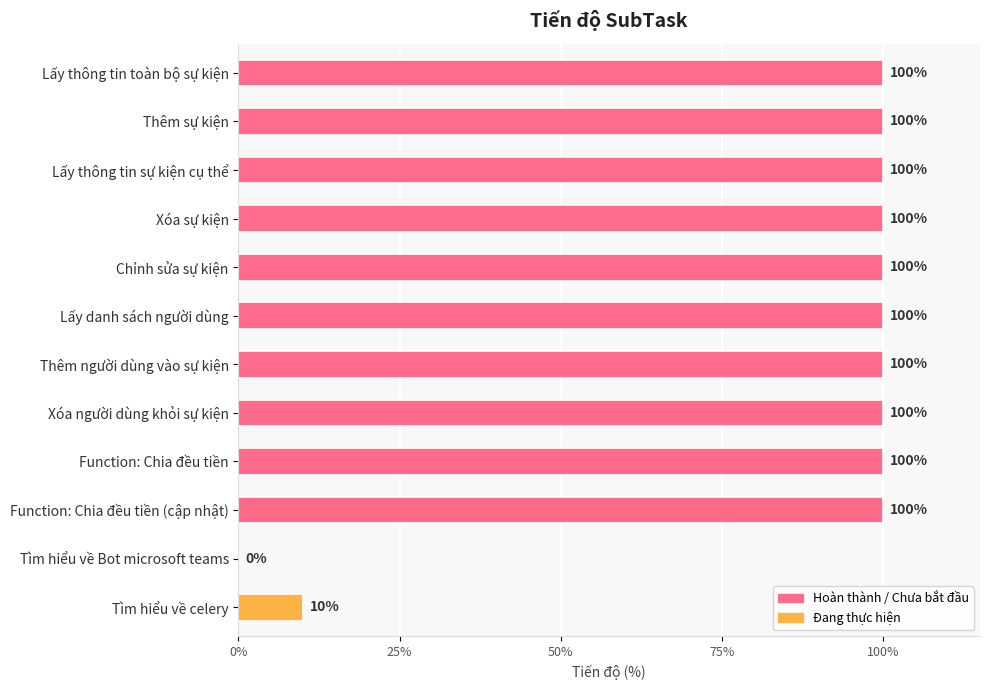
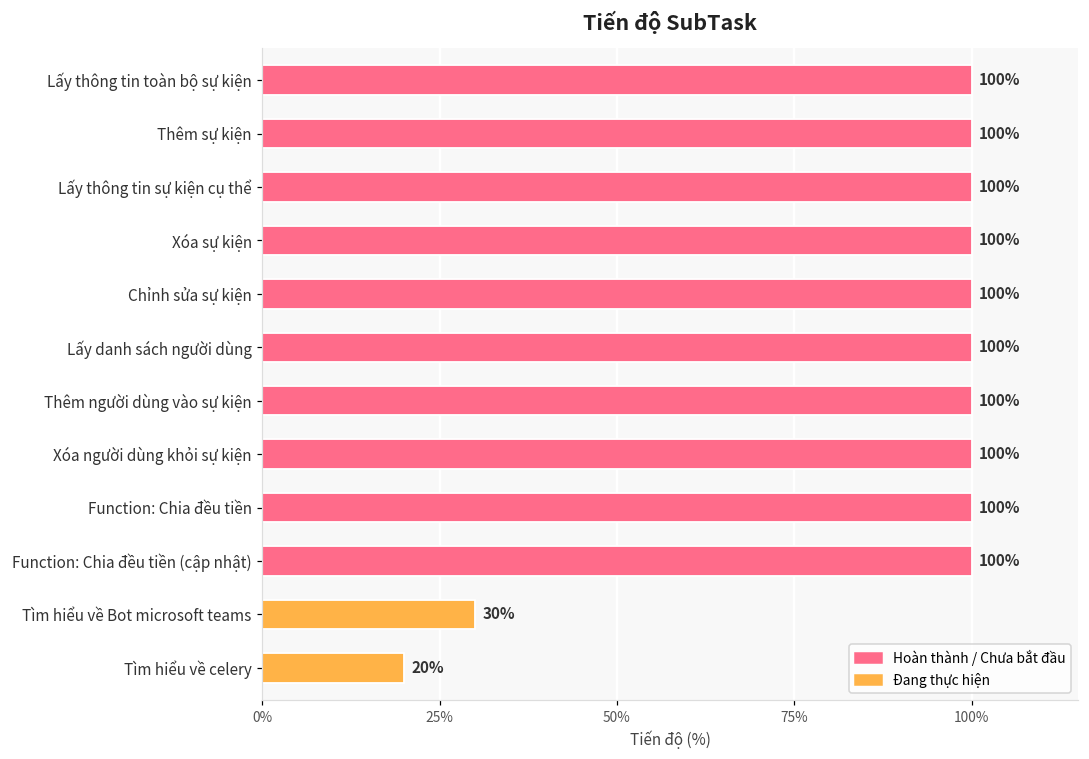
  {
    "Lấy thông tin toàn bộ sự kiện": "100%",
    "Thêm sự kiện": "100%",
    "Lấy thông tin sự kiện cụ thể": "100%",
    "Xóa sự kiện": "100%",
    "Chỉnh sửa sự kiện": "100%",
    "Lấy danh sách người dùng": "100%",
    "Thêm người dùng vào sự kiện": "100%",
    "Xóa người dùng khỏi sự kiện": "100%",
    "Function: Chia đều tiền": "100%",
    "Function: Chia đều tiền (cập nhật)": "100%",
-   "Tìm hiểu về Bot microsoft teams": "0%",
-   "Tìm hiểu về celery": "10%"
+   "Tìm hiểu về Bot microsoft teams": "30%",
+   "Tìm hiểu về celery": "20%"
  }
